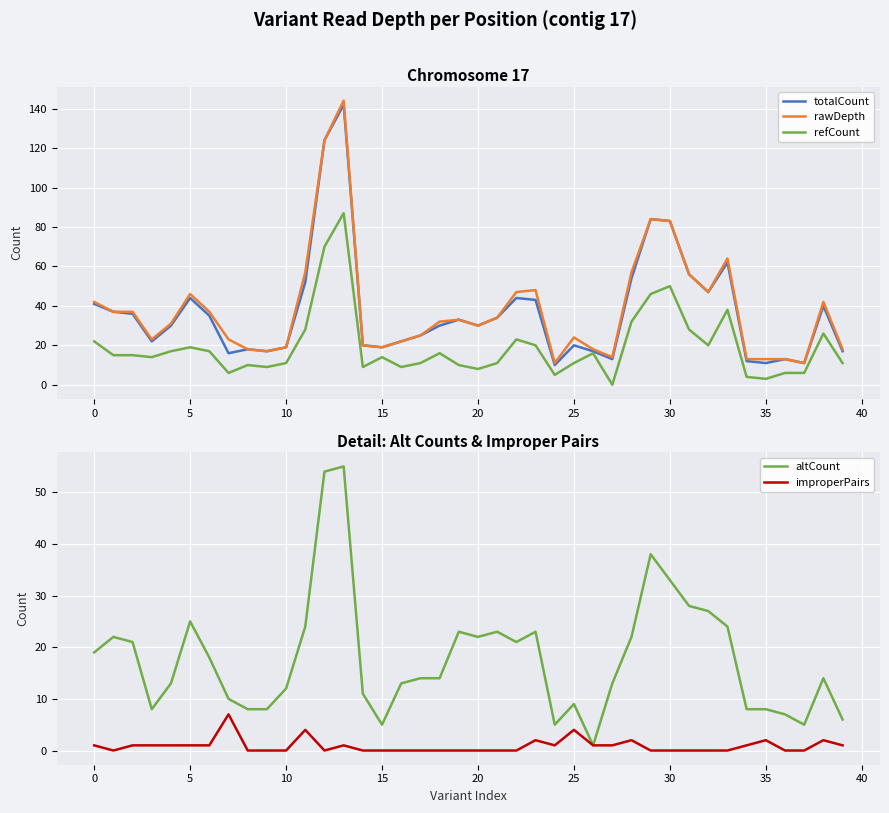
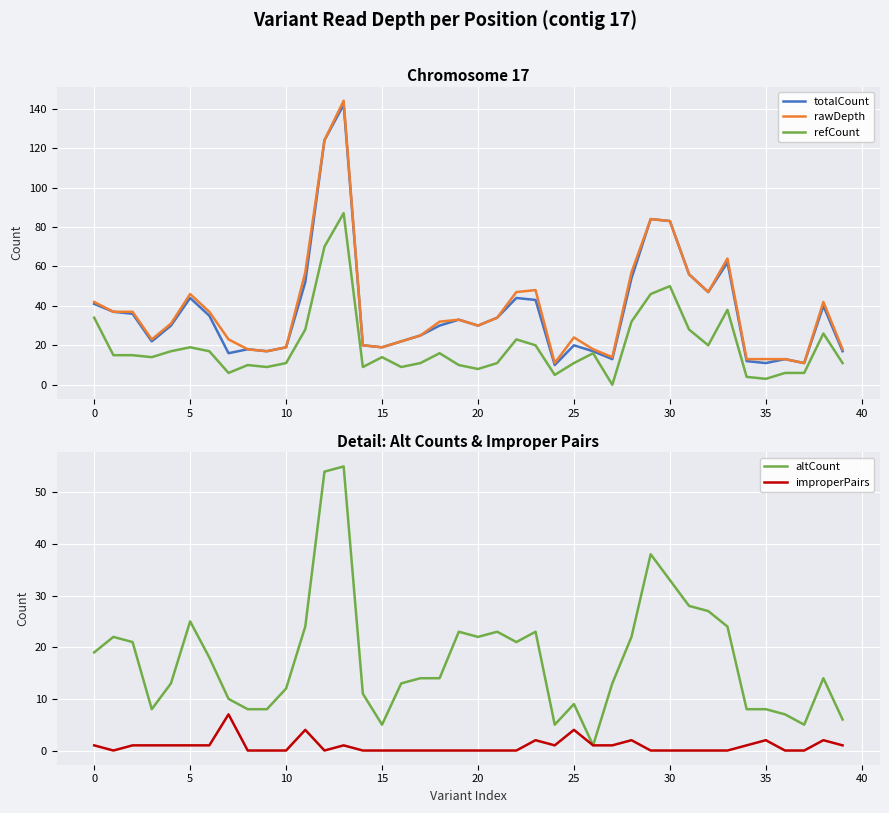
  {
    "Chromosome 17": {
      "totalCount": {
        "5": 44,
        "25": 20,
        "35": 11
      },
      "rawDepth": {
        "5": 46,
        "25": 24,
        "35": 13
      },
      "refCount": {
-       "0": 22,
+       "0": 34,
        "5": 19,
        "10": 11,
        "15": 14,
        "20": 8,
        "25": 11,
        "30": 50,
        "35": 3
      }
    },
    "Detail: Alt Counts & Improper Pairs": {
      "altCount": {
        "0": 19,
        "5": 25,
        "10": 12,
        "15": 5,
        "20": 22,
        "25": 9,
        "30": 33,
        "35": 8
      },
      "improperPairs": {
        "0": 1,
        "5": 1,
        "10": 0,
        "15": 0,
        "20": 0,
        "25": 4,
        "30": 0,
        "35": 2
      }
    }
  }
